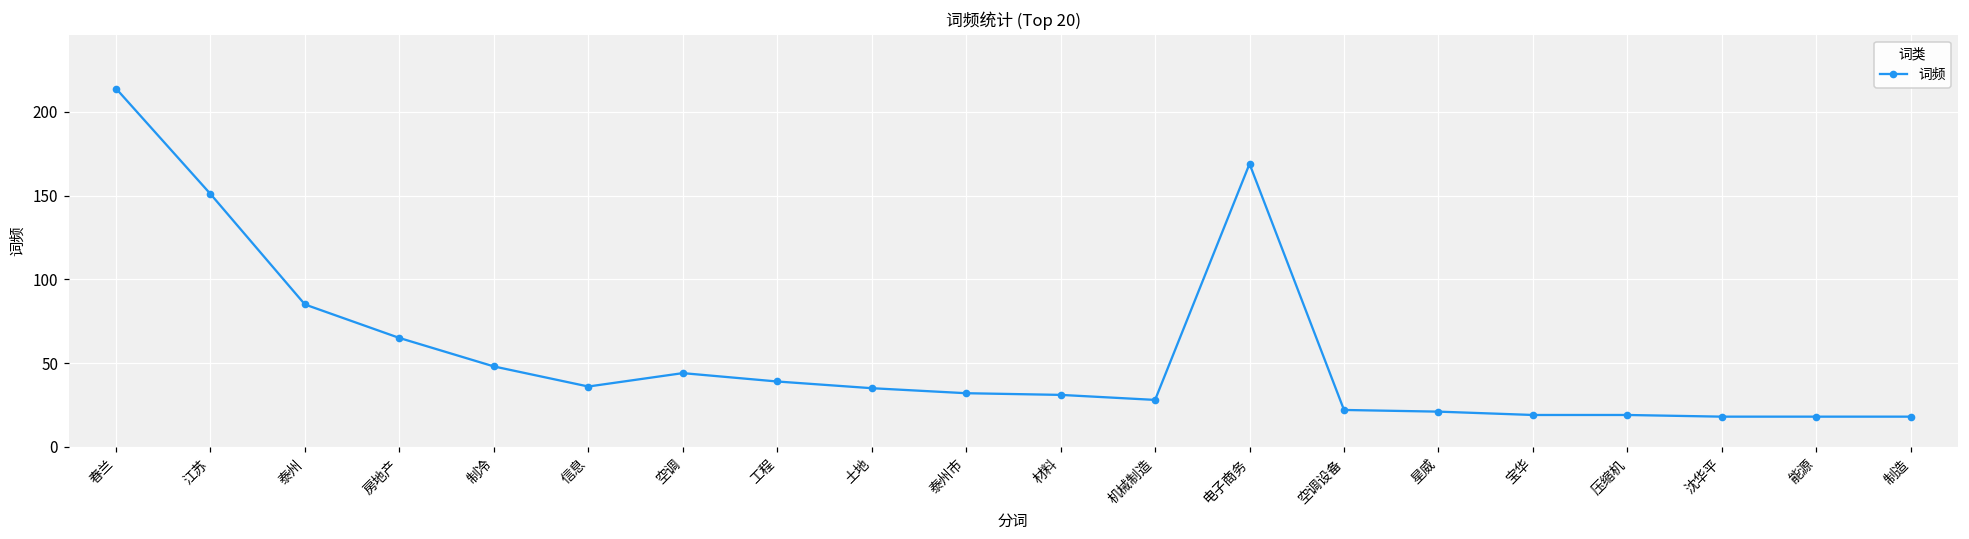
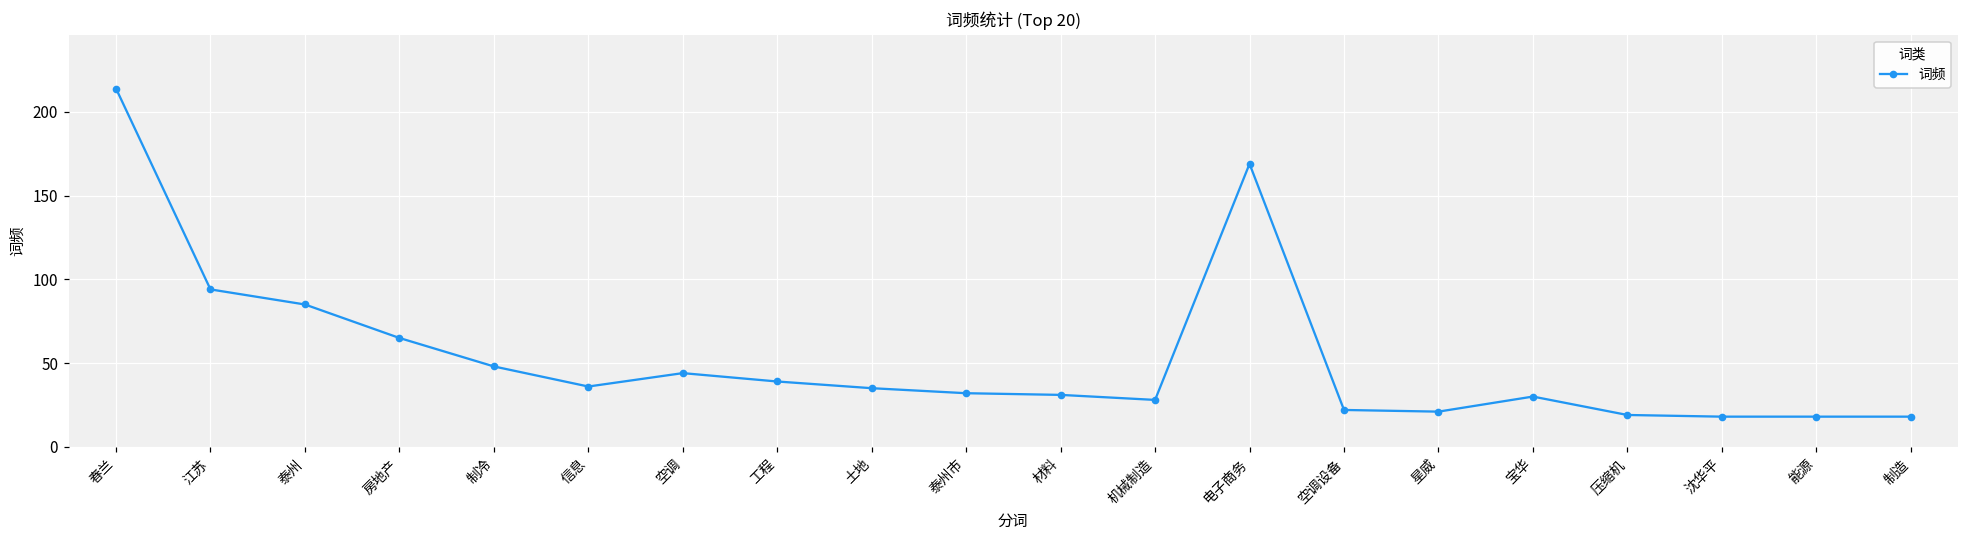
  {
    "春兰": 214,
-   "江苏": 151,
+   "江苏": 94,
    "泰州": 85,
    "房地产": 65,
    "制冷": 48,
    "信息": 36,
    "空调": 44,
    "工程": 39,
    "土地": 35,
    "泰州市": 32,
    "材料": 31,
    "机械制造": 28,
    "电子商务": 169,
    "空调设备": 22,
    "星威": 21,
-   "宝华": 19,
+   "宝华": 30,
    "压缩机": 19,
    "沈华平": 18,
    "能源": 18,
    "制造": 18
  }
